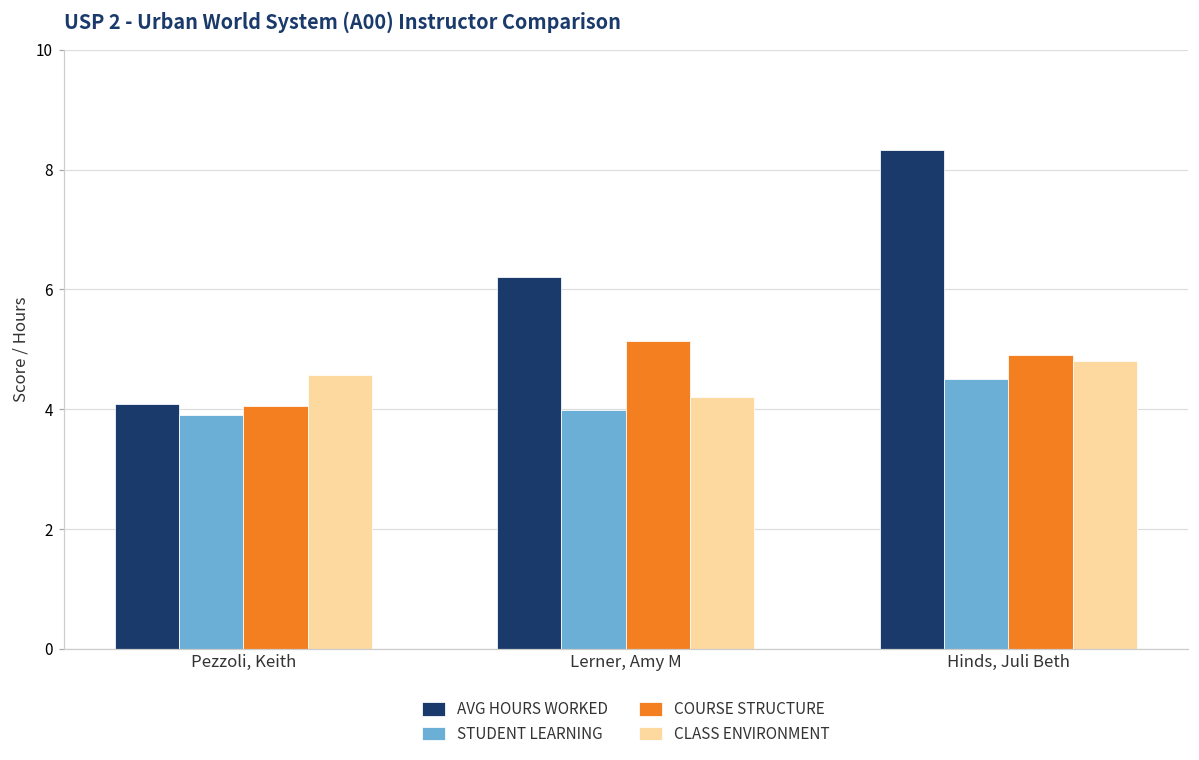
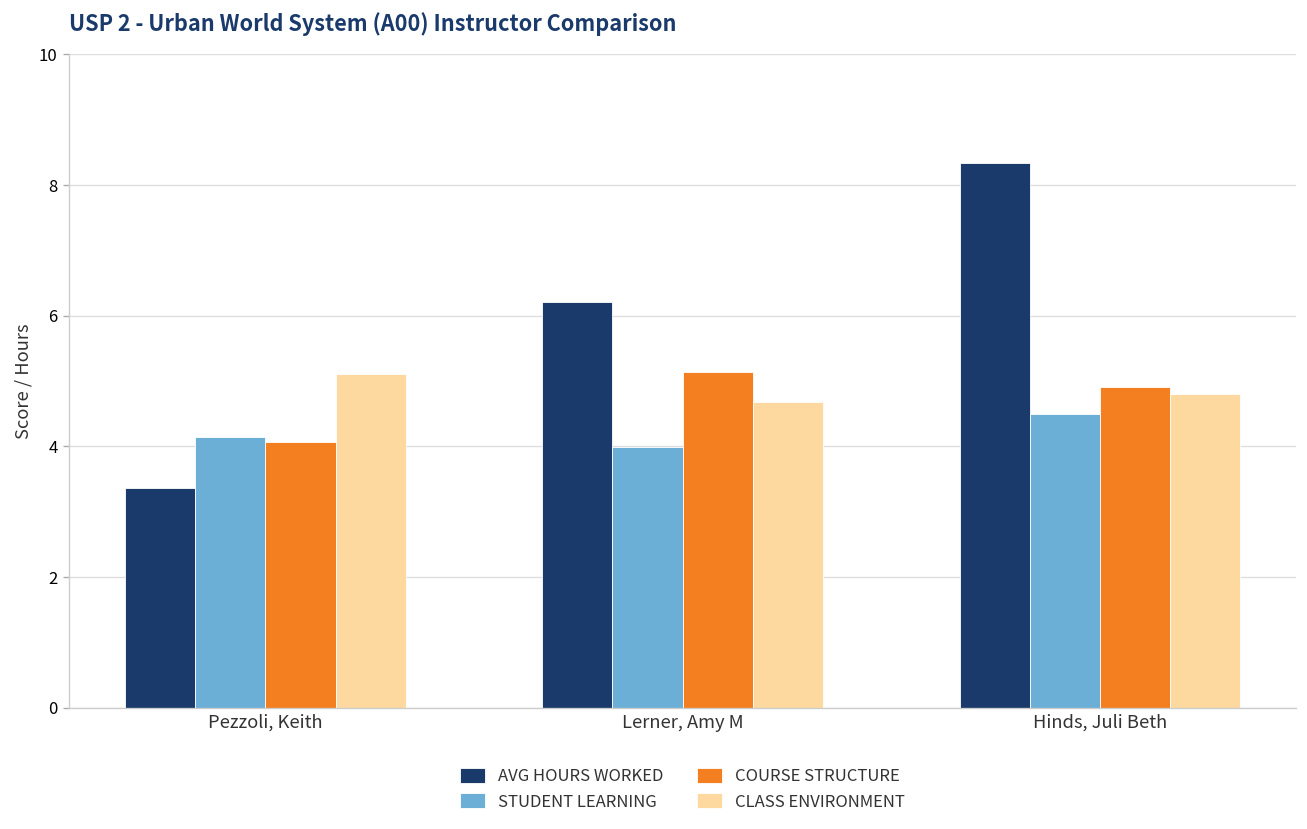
  {
    "AVG HOURS WORKED": {
-     "Pezzoli, Keith": 4.1,
+     "Pezzoli, Keith": 3.4,
      "Lerner, Amy M": 6.2,
      "Hinds, Juli Beth": 8.3
    },
    "STUDENT LEARNING": {
-     "Pezzoli, Keith": 3.9,
+     "Pezzoli, Keith": 4.2,
      "Lerner, Amy M": 4.0,
      "Hinds, Juli Beth": 4.5
    },
    "COURSE STRUCTURE": {
      "Pezzoli, Keith": 4.1,
      "Lerner, Amy M": 5.1,
      "Hinds, Juli Beth": 4.9
    },
    "CLASS ENVIRONMENT": {
-     "Pezzoli, Keith": 4.6,
-     "Lerner, Amy M": 4.2,
+     "Pezzoli, Keith": 5.1,
+     "Lerner, Amy M": 4.7,
      "Hinds, Juli Beth": 4.8
    }
  }
